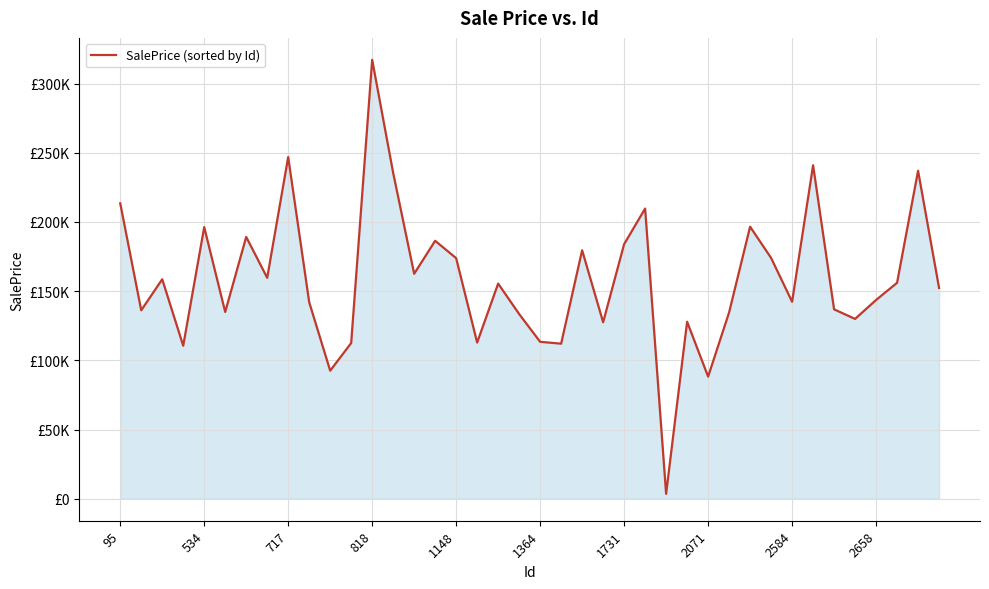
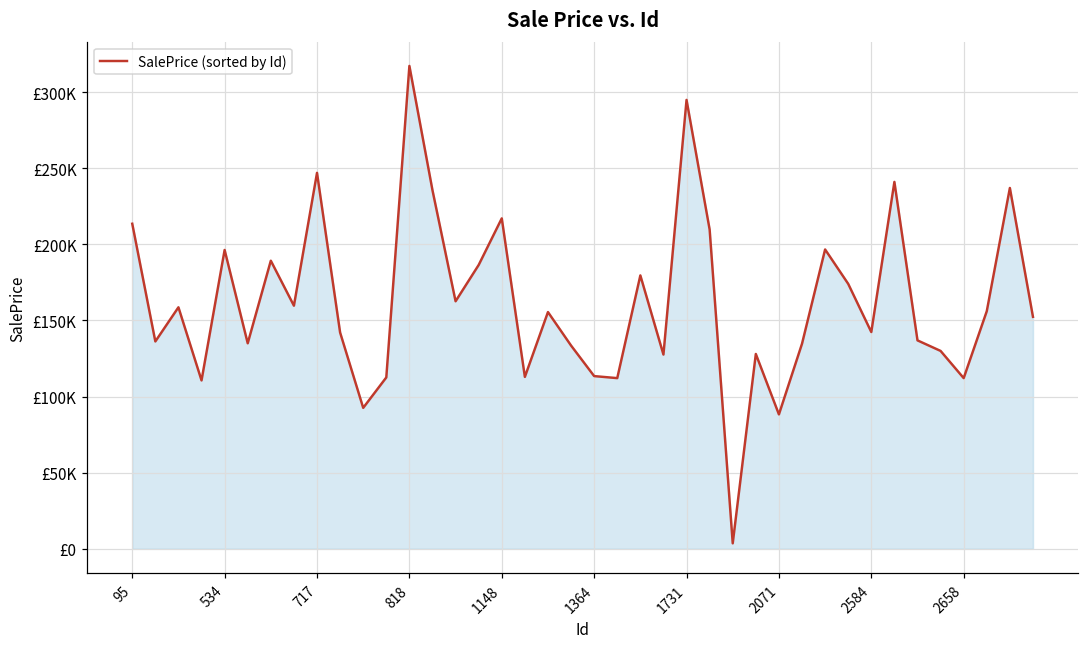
  {
    "95": "£213000",
    "534": "£196000",
    "717": "£247000",
    "818": "£317000",
-   "1148": "£174000",
+   "1148": "£217000",
    "1364": "£113000",
-   "1731": "£184000",
+   "1731": "£295000",
    "2071": "£88000",
    "2584": "£142000",
-   "2658": "£144000"
+   "2658": "£112000"
  }
